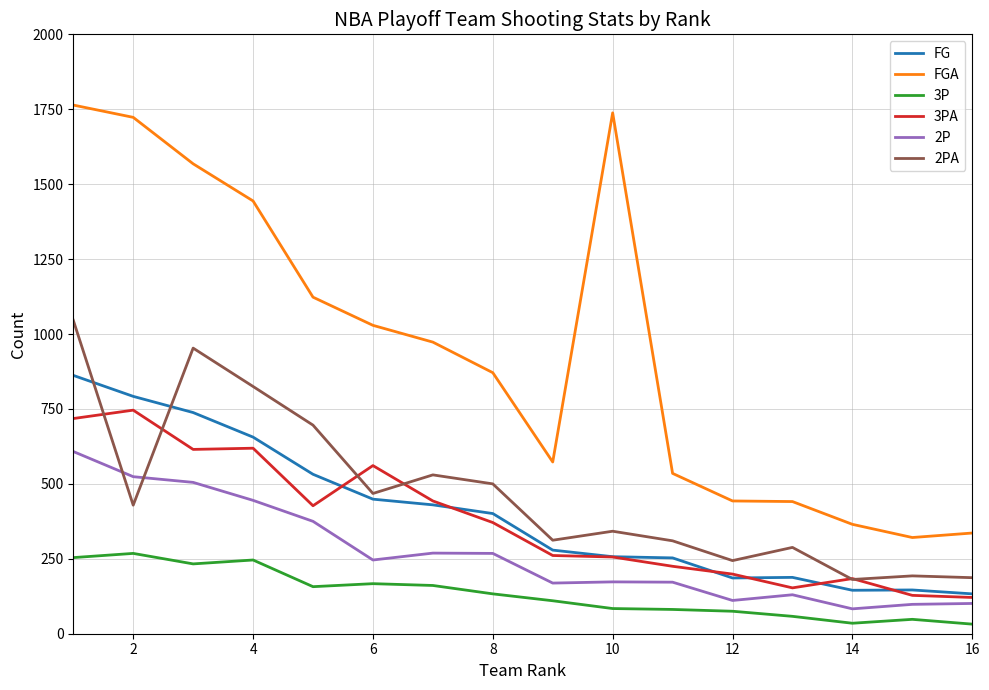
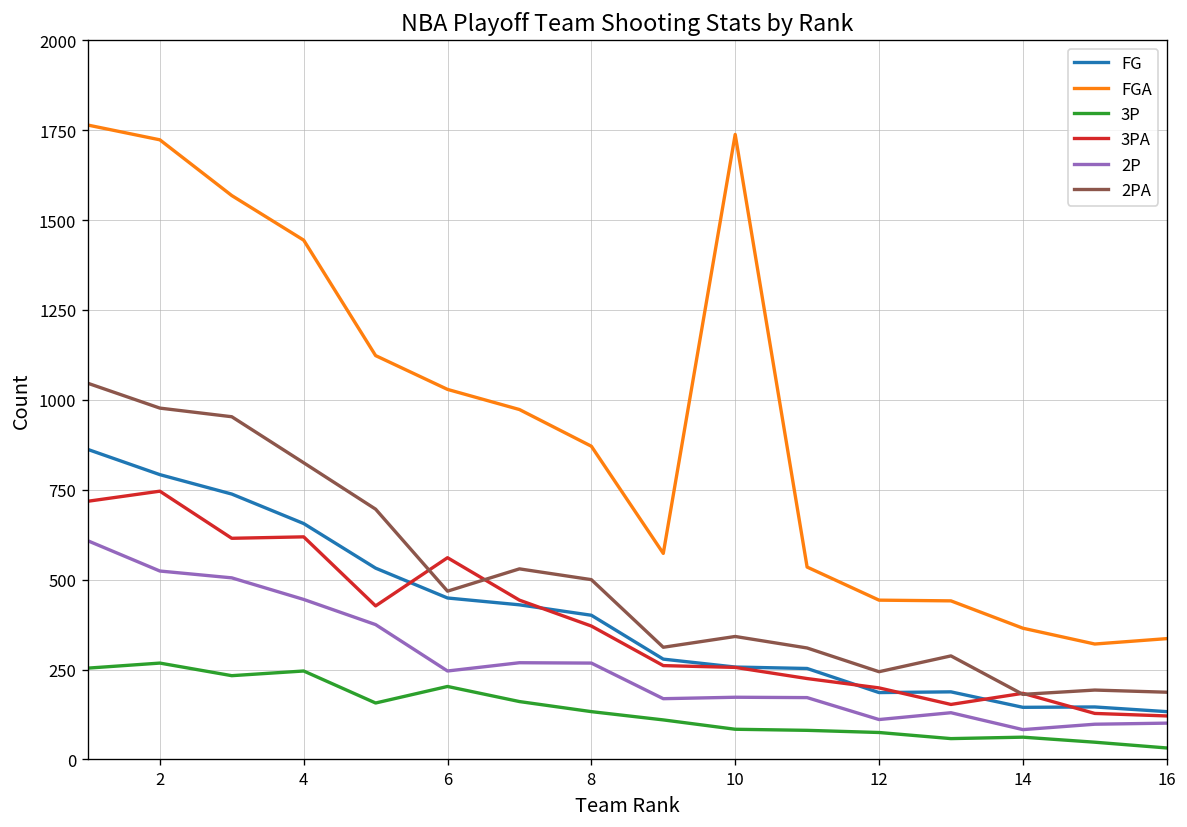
  {
    "FG": {
      "2": 790,
      "4": 660,
      "6": 450,
      "8": 400,
      "12": 190,
      "14": 150,
      "16": 130
    },
    "FGA": {
      "2": 1720,
      "4": 1440,
      "6": 1030,
      "8": 870,
      "10": 1740,
      "12": 440,
      "14": 370,
      "16": 340
    },
    "3P": {
      "2": 270,
      "4": 250,
-     "6": 170,
+     "6": 200,
      "8": 130,
      "10": 80,
      "12": 80,
-     "14": 40,
+     "14": 60,
      "16": 30
    },
    "3PA": {
      "2": 750,
      "4": 620,
      "6": 560,
      "8": 370,
      "12": 200,
      "16": 120
    },
    "2P": {
      "2": 520,
      "4": 450,
      "6": 250,
      "8": 270,
      "10": 170,
      "12": 110,
      "14": 80,
      "16": 100
    },
    "2PA": {
-     "2": 430,
+     "2": 980,
      "4": 830,
      "6": 470,
      "8": 500,
      "10": 340,
      "12": 240,
      "16": 190
    }
  }
